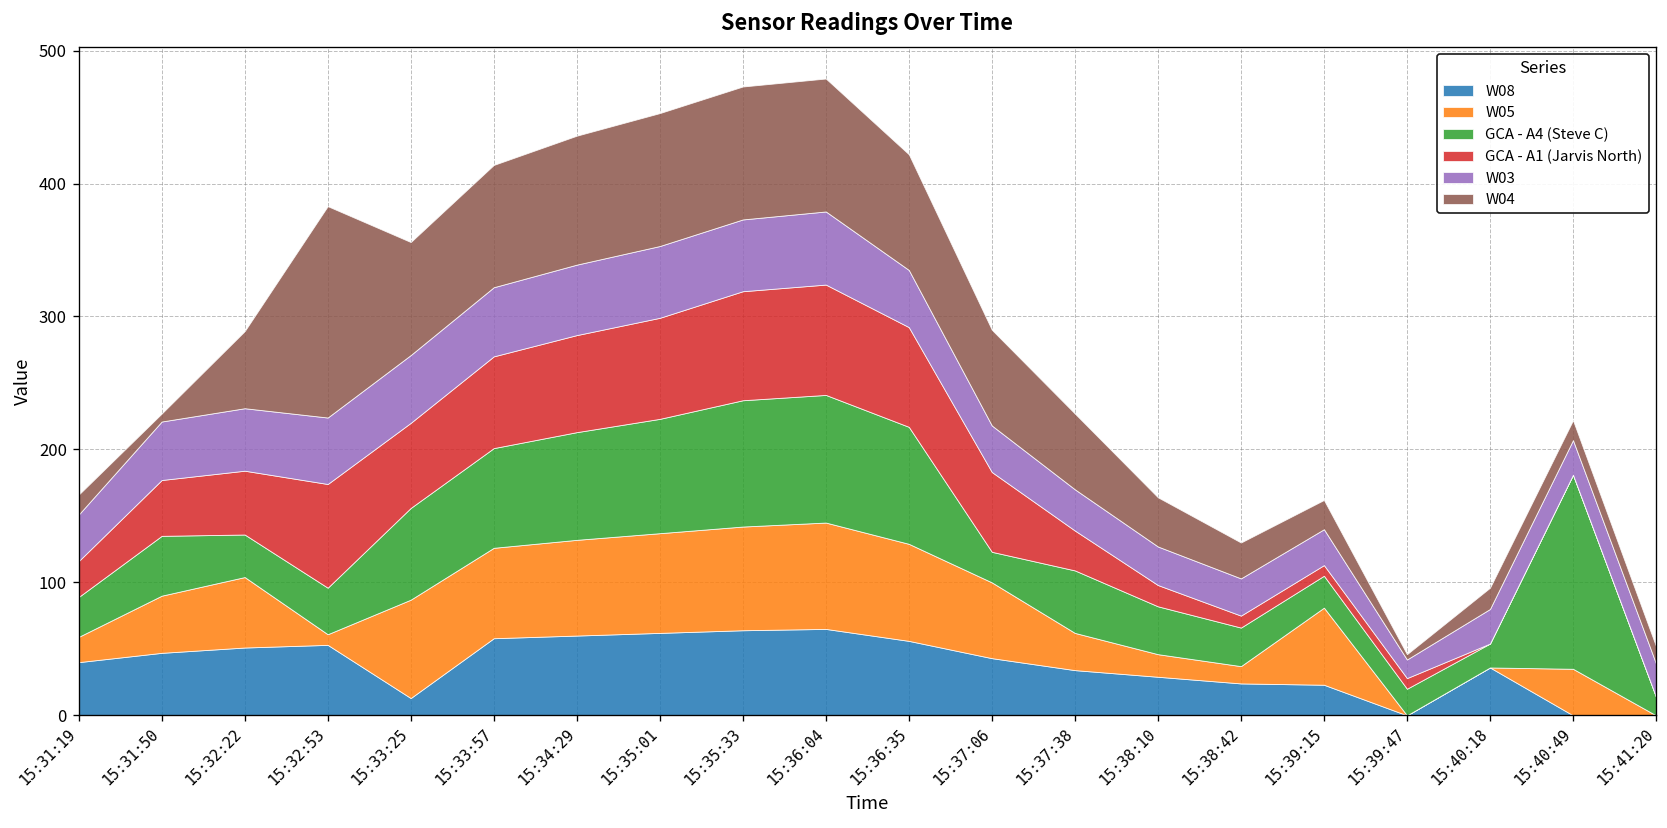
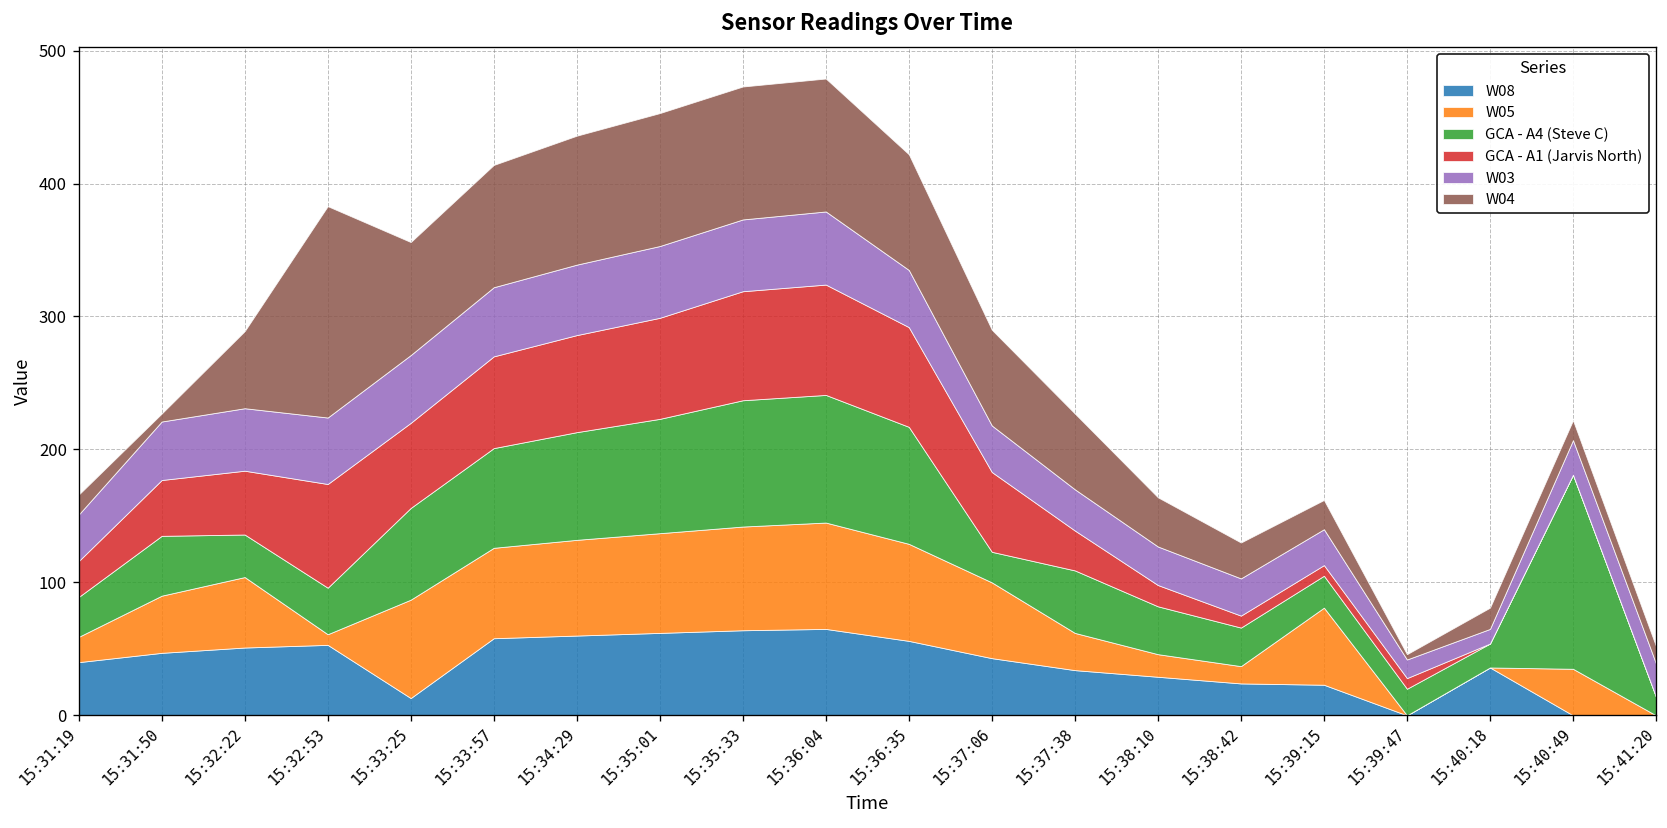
  {
    "W08": {
      "15:31:19": 40,
      "15:31:50": 47,
      "15:32:22": 51,
      "15:32:53": 53,
      "15:33:25": 13,
      "15:33:57": 58,
      "15:34:29": 60,
      "15:35:01": 62,
      "15:35:33": 64,
      "15:36:04": 65,
      "15:36:35": 56,
      "15:37:06": 43,
      "15:37:38": 34,
      "15:38:10": 29,
      "15:38:42": 24,
      "15:39:15": 23,
      "15:40:49": 0
    },
    "W05": {
      "15:31:19": 19,
      "15:31:50": 43,
      "15:32:22": 53,
      "15:32:53": 8,
      "15:33:25": 74,
      "15:33:57": 68,
      "15:34:29": 72,
      "15:35:01": 75,
      "15:35:33": 78,
      "15:36:04": 80,
      "15:36:35": 73,
      "15:37:06": 57,
      "15:37:38": 28,
      "15:38:10": 17,
      "15:38:42": 13,
      "15:39:15": 58,
      "15:40:49": 35
    },
    "GCA - A4 (Steve C)": {
      "15:31:19": 30,
      "15:31:50": 45,
      "15:32:22": 32,
      "15:32:53": 35,
      "15:33:25": 69,
      "15:33:57": 75,
      "15:34:29": 81,
      "15:35:01": 86,
      "15:35:33": 95,
      "15:36:04": 96,
      "15:36:35": 88,
      "15:37:06": 23,
      "15:37:38": 47,
      "15:38:10": 36,
      "15:38:42": 29,
      "15:39:15": 24,
      "15:39:47": 20
    },
    "GCA - A1 (Jarvis North)": {
      "15:31:19": 27,
      "15:31:50": 42,
      "15:32:22": 48,
      "15:32:53": 78,
      "15:33:25": 64,
      "15:33:57": 69,
      "15:34:29": 73,
      "15:35:01": 76,
      "15:35:33": 82,
      "15:36:04": 83,
      "15:36:35": 75,
      "15:37:06": 60,
      "15:37:38": 30,
      "15:38:10": 16,
      "15:38:42": 9,
      "15:39:15": 8,
      "15:39:47": 8
    },
    "W03": {
      "15:31:19": 35,
      "15:31:50": 44,
      "15:32:22": 47,
      "15:32:53": 50,
      "15:33:25": 51,
      "15:33:57": 52,
      "15:34:29": 53,
      "15:35:01": 54,
      "15:35:33": 54,
      "15:36:04": 55,
      "15:36:35": 43,
      "15:37:06": 35,
      "15:37:38": 31,
      "15:38:10": 29,
      "15:38:42": 28,
      "15:39:15": 27,
      "15:39:47": 14,
-     "15:40:18": 26,
+     "15:40:18": 11,
      "15:40:49": 26,
      "15:41:20": 25
    },
    "W04": {
      "15:31:19": 15,
      "15:31:50": 6,
      "15:32:22": 58,
      "15:32:53": 159,
      "15:33:25": 85,
      "15:33:57": 92,
      "15:34:29": 97,
      "15:35:01": 100,
      "15:35:33": 100,
      "15:36:04": 100,
      "15:36:35": 87,
      "15:37:06": 72,
      "15:37:38": 57,
      "15:38:10": 37,
      "15:38:42": 27,
      "15:39:15": 22,
      "15:39:47": 4,
      "15:40:18": 16,
      "15:40:49": 15,
      "15:41:20": 13
    }
  }
